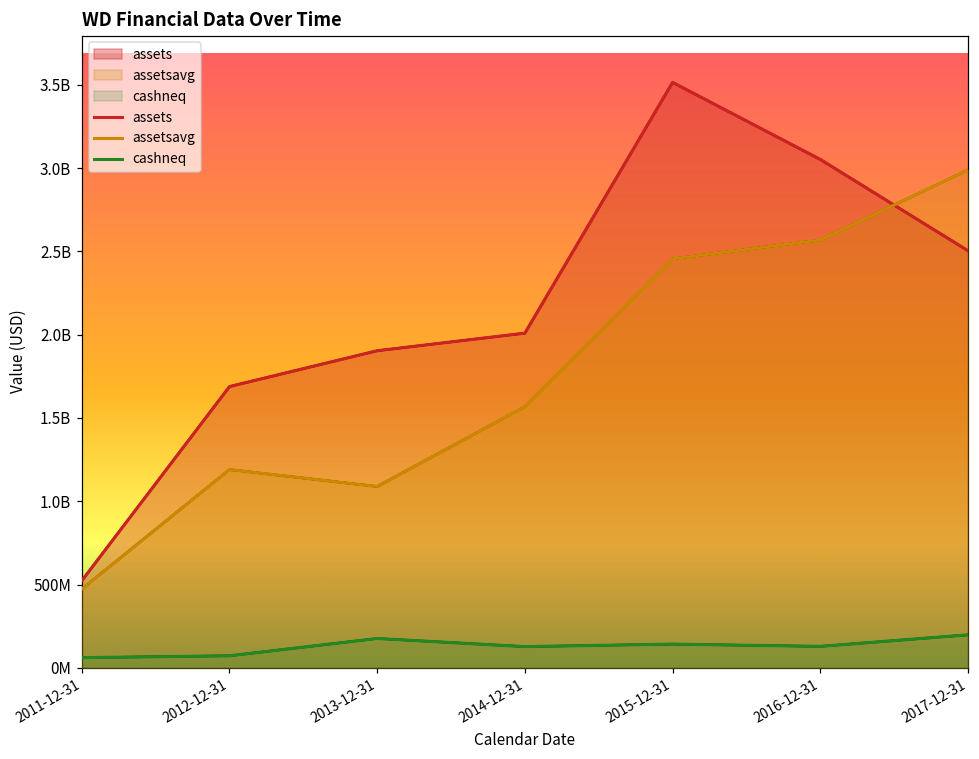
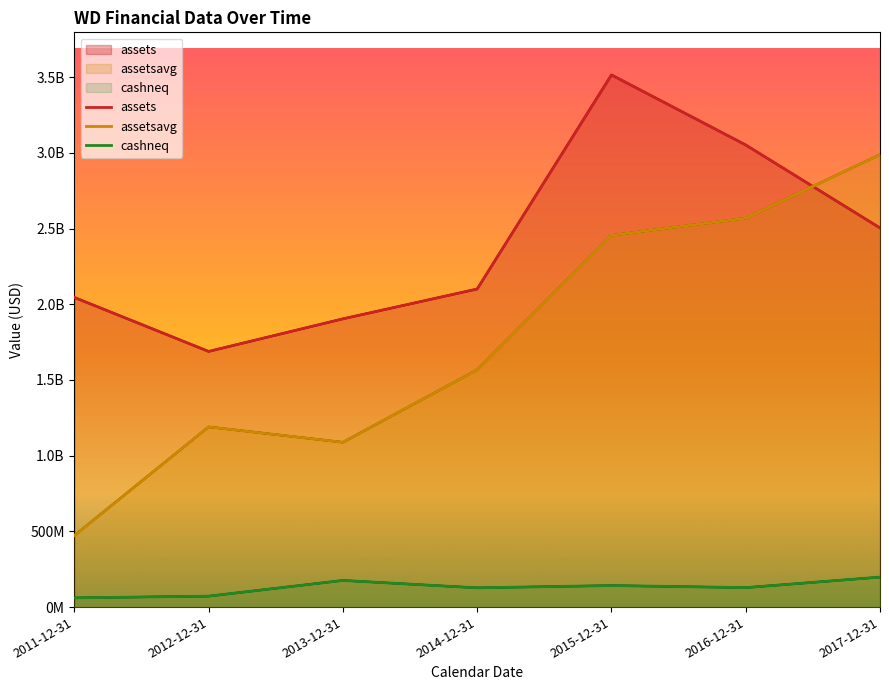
  {
    "assets": {
-     "2011-12-31": 520000000,
+     "2011-12-31": 2050000000,
      "2012-12-31": 1690000000,
      "2013-12-31": 1900000000,
-     "2014-12-31": 2010000000,
+     "2014-12-31": 2100000000,
      "2015-12-31": 3510000000,
      "2016-12-31": 3050000000,
      "2017-12-31": 2500000000
    }
  }
